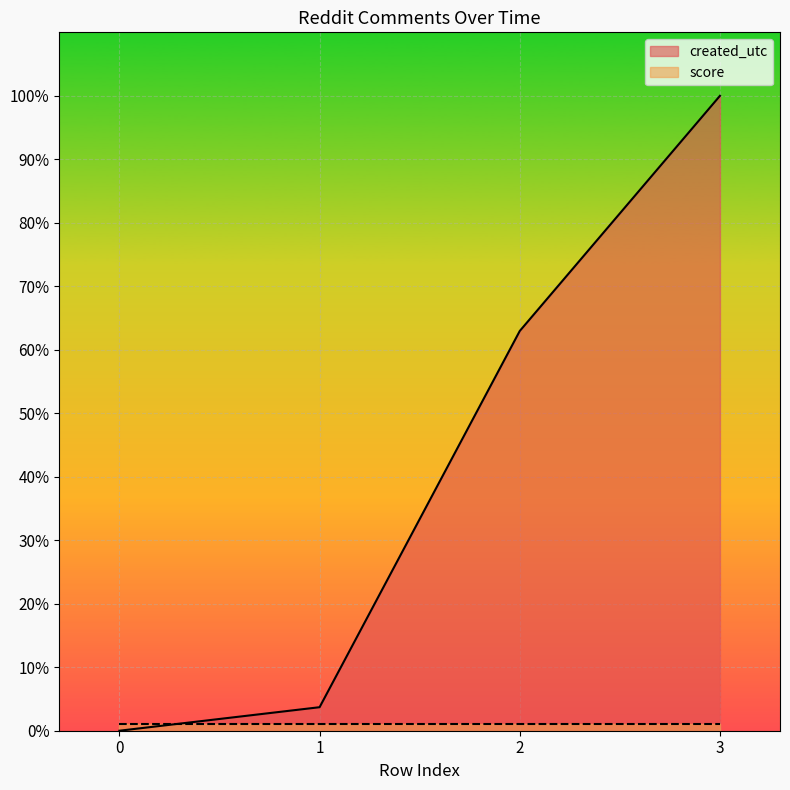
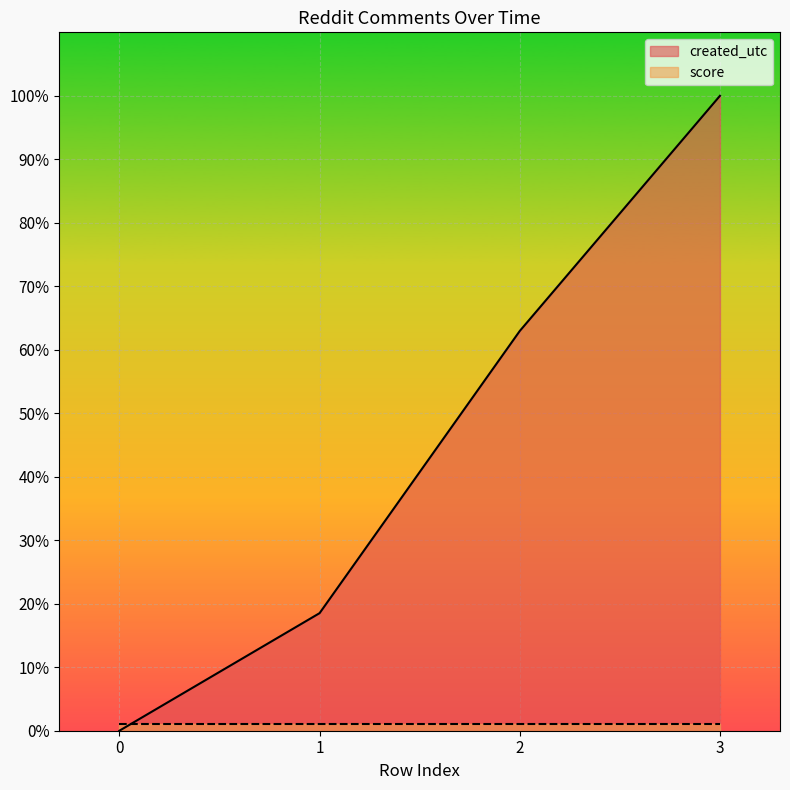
  {
    "created_utc": {
      "0": "0%",
-     "1": "4%",
+     "1": "19%",
      "2": "63%",
      "3": "100%"
    },
    "score": {
      "0": "1%",
      "1": "1%",
      "2": "1%",
      "3": "1%"
    }
  }
